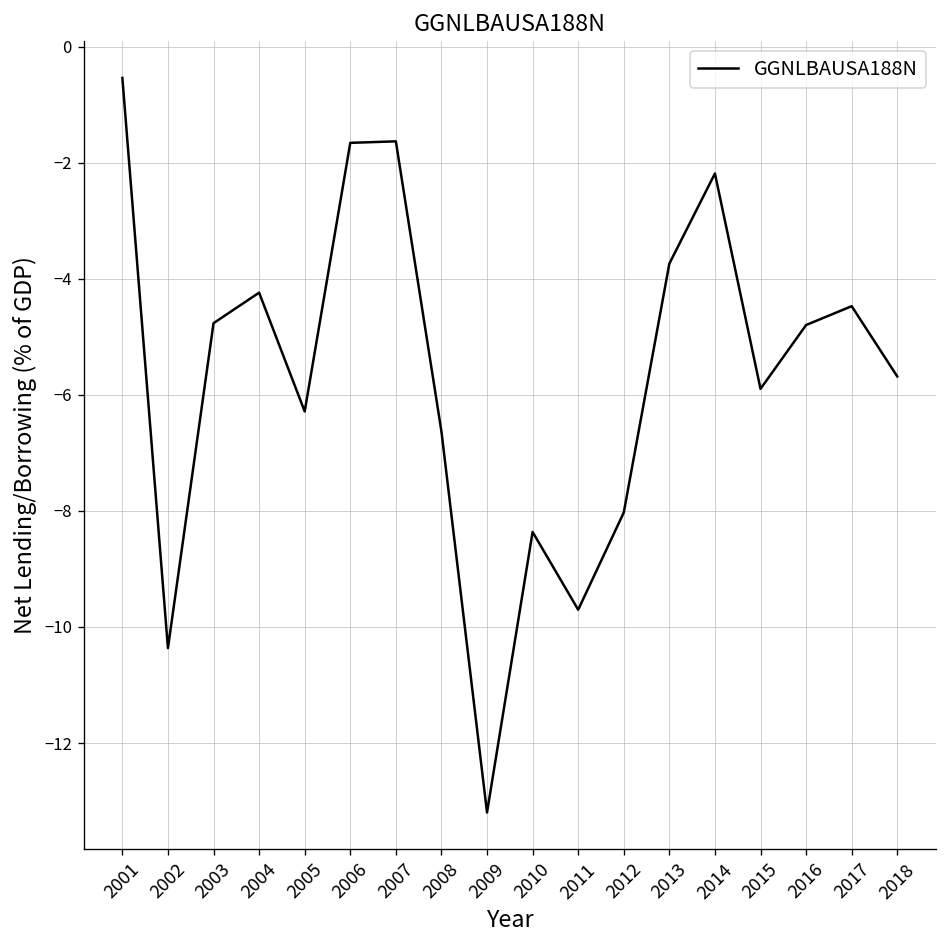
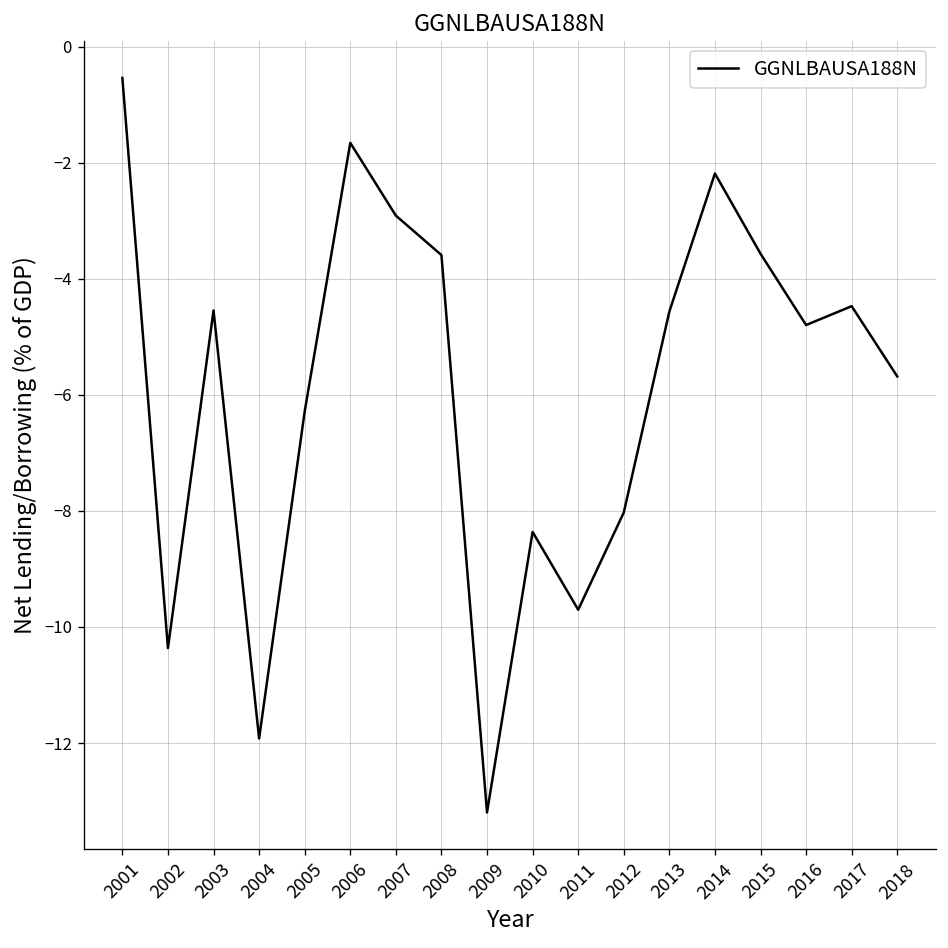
  {
    "2001": -0.5,
    "2002": -10.4,
-   "2003": -4.8,
-   "2004": -4.2,
+   "2003": -4.5,
+   "2004": -11.9,
    "2005": -6.3,
    "2006": -1.7,
-   "2007": -1.6,
-   "2008": -6.6,
+   "2007": -2.9,
+   "2008": -3.6,
    "2009": -13.2,
    "2010": -8.4,
    "2011": -9.7,
    "2012": -8.0,
-   "2013": -3.7,
+   "2013": -4.6,
    "2014": -2.2,
-   "2015": -5.9,
+   "2015": -3.6,
    "2016": -4.8,
    "2017": -4.5,
    "2018": -5.7
  }
